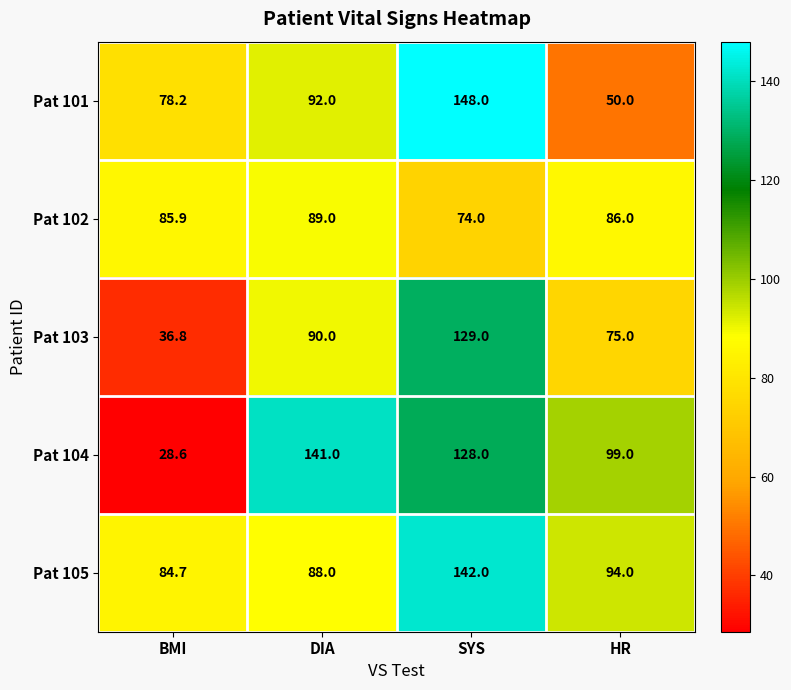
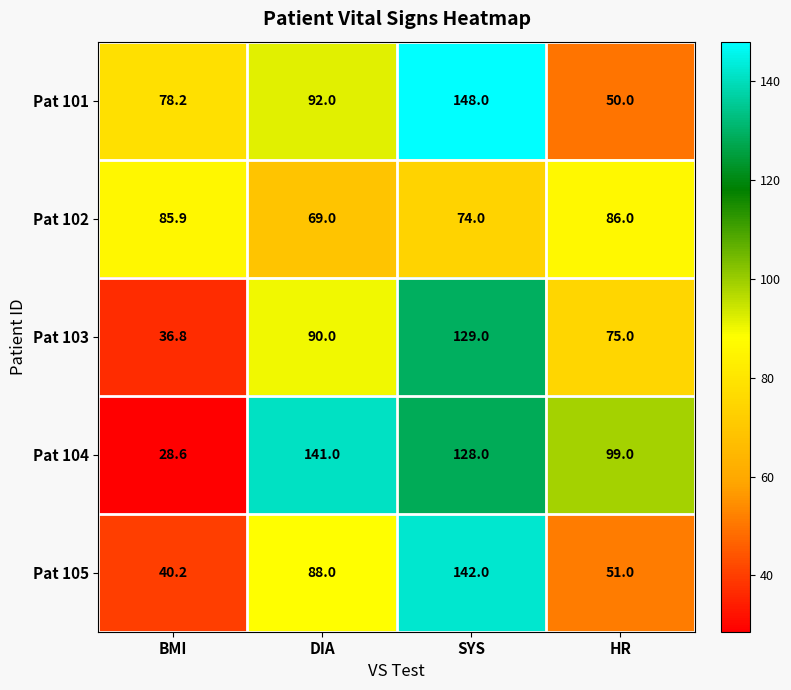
  {
    "Pat 101": {
      "BMI": 78.2,
      "DIA": 92.0,
      "SYS": 148.0,
      "HR": 50.0
    },
    "Pat 102": {
      "BMI": 85.9,
-     "DIA": 89.0,
+     "DIA": 69.0,
      "SYS": 74.0,
      "HR": 86.0
    },
    "Pat 103": {
      "BMI": 36.8,
      "DIA": 90.0,
      "SYS": 129.0,
      "HR": 75.0
    },
    "Pat 104": {
      "BMI": 28.6,
      "DIA": 141.0,
      "SYS": 128.0,
      "HR": 99.0
    },
    "Pat 105": {
-     "BMI": 84.7,
+     "BMI": 40.2,
      "DIA": 88.0,
      "SYS": 142.0,
-     "HR": 94.0
+     "HR": 51.0
    }
  }
